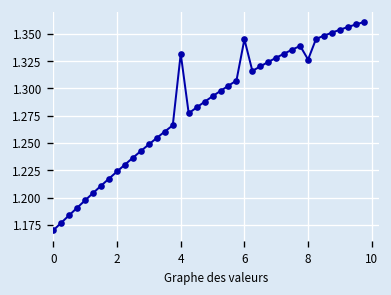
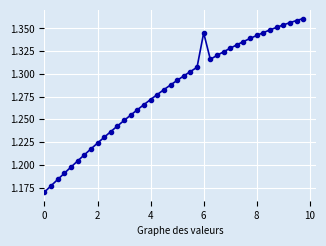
  {
    "0": 1.17,
    "2": 1.22,
-   "4": 1.33,
+   "4": 1.27,
    "6": 1.35,
-   "8": 1.33
+   "8": 1.34
  }
